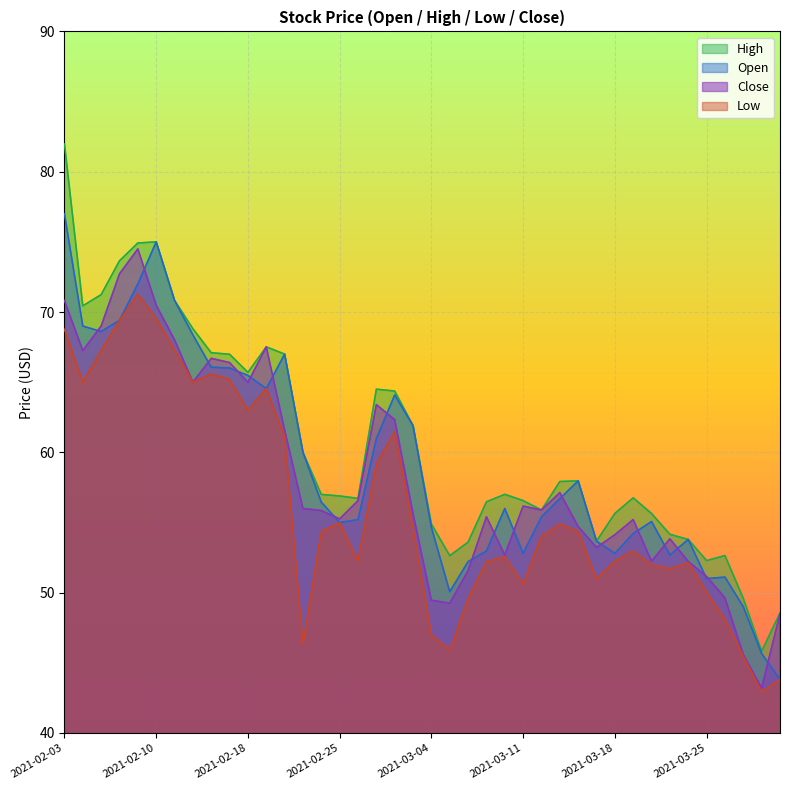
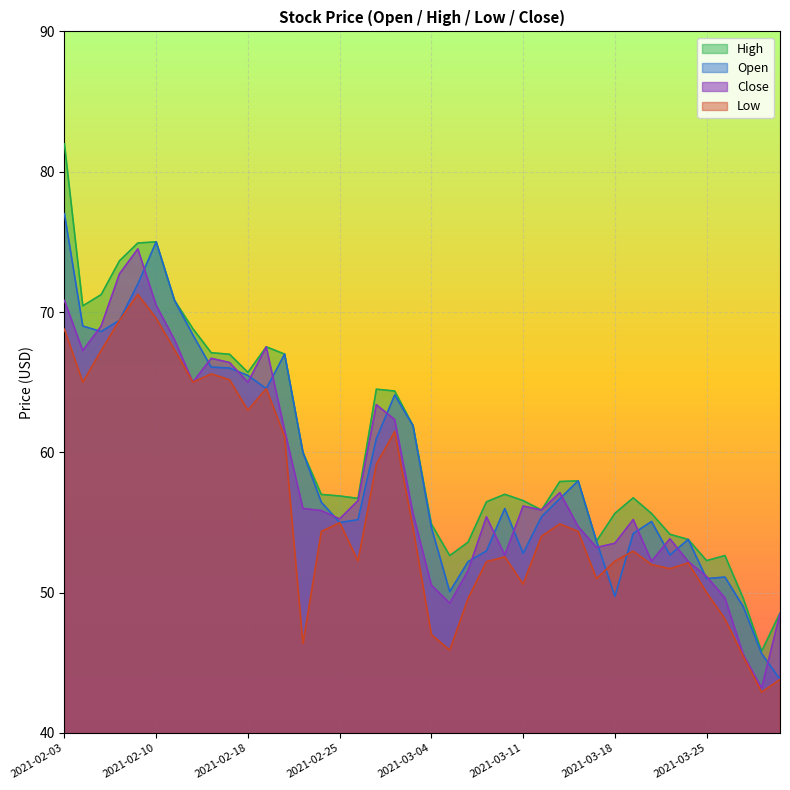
  {
    "High": {
      "2021-02-03": 82.0,
      "2021-02-18": 65.7,
      "2021-02-25": 56.9,
      "2021-03-04": 54.9,
      "2021-03-11": 56.6,
      "2021-03-18": 55.7,
      "2021-03-25": 52.3
    },
    "Open": {
      "2021-02-03": 77.0,
      "2021-02-18": 65.5,
      "2021-03-04": 54.7,
      "2021-03-11": 52.8,
-     "2021-03-18": 52.8
+     "2021-03-18": 49.7
    },
    "Close": {
      "2021-02-03": 70.8,
      "2021-02-10": 70.5,
      "2021-02-18": 65.0,
      "2021-02-25": 55.3,
-     "2021-03-04": 49.5,
+     "2021-03-04": 50.5,
      "2021-03-11": 56.2,
-     "2021-03-18": 54.1
+     "2021-03-18": 53.5
    },
    "Low": {
      "2021-02-03": 68.8,
      "2021-02-10": 69.6,
      "2021-02-18": 63.0,
      "2021-03-04": 47.0,
      "2021-03-11": 50.6,
      "2021-03-18": 52.2,
      "2021-03-25": 50.0
    }
  }
